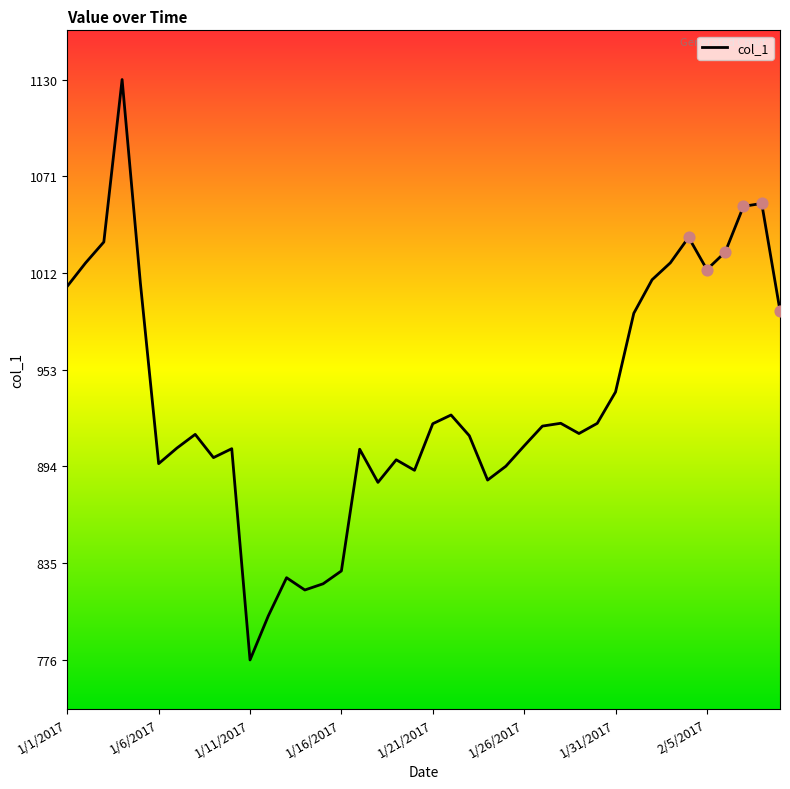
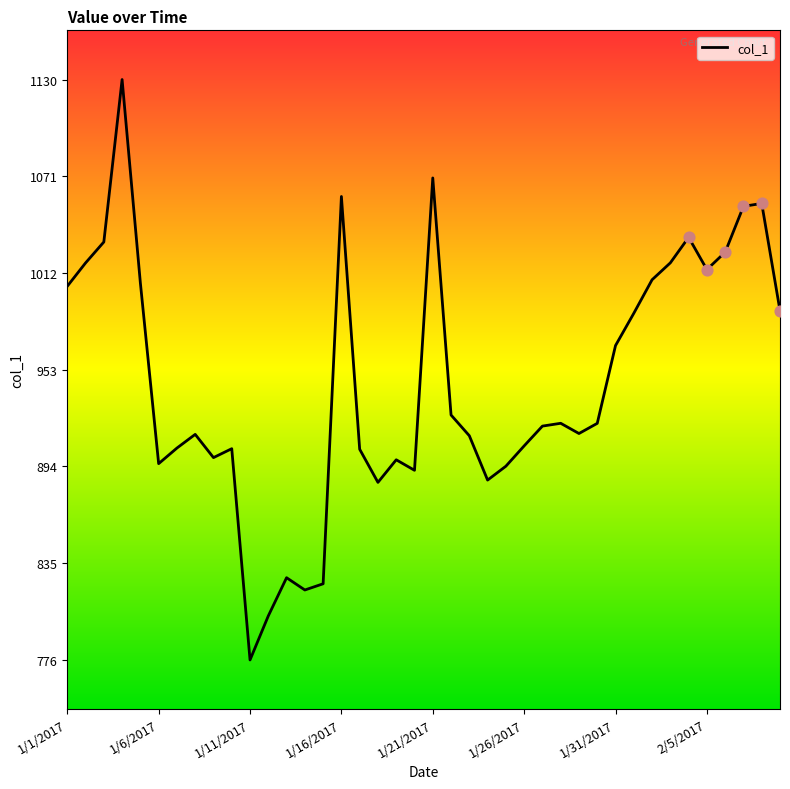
  {
    "col_1": {
      "1/1/2017": 1004,
      "1/6/2017": 896,
      "1/11/2017": 776,
-     "1/16/2017": 830,
-     "1/21/2017": 920,
+     "1/16/2017": 1059,
+     "1/21/2017": 1070,
      "1/26/2017": 907,
-     "1/31/2017": 939
+     "1/31/2017": 968
    }
  }
